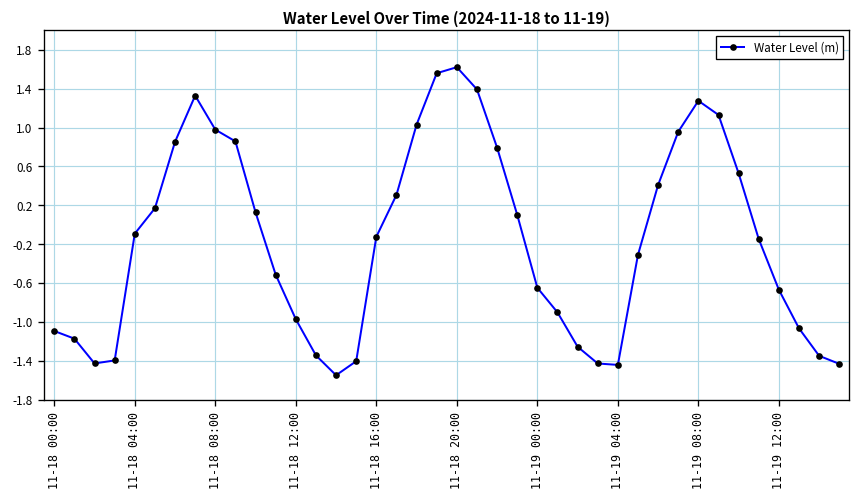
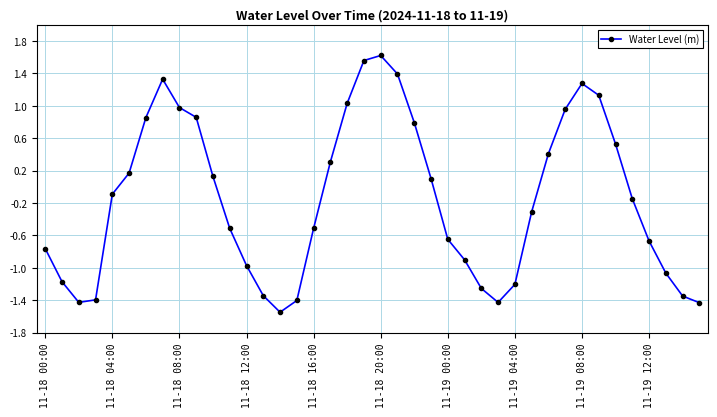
  {
-   "11-18 00:00": -1.1,
+   "11-18 00:00": -0.8,
    "11-18 04:00": -0.1,
    "11-18 08:00": 1.0,
    "11-18 12:00": -1.0,
-   "11-18 16:00": -0.1,
+   "11-18 16:00": -0.5,
    "11-18 20:00": 1.6,
    "11-19 00:00": -0.6,
-   "11-19 04:00": -1.4,
+   "11-19 04:00": -1.2,
    "11-19 08:00": 1.3,
    "11-19 12:00": -0.7
  }
